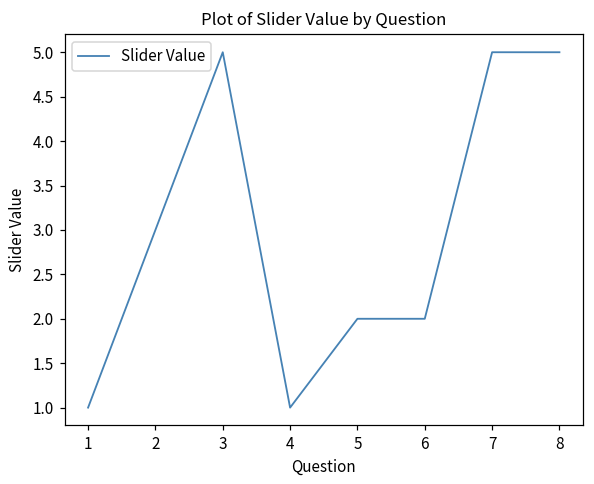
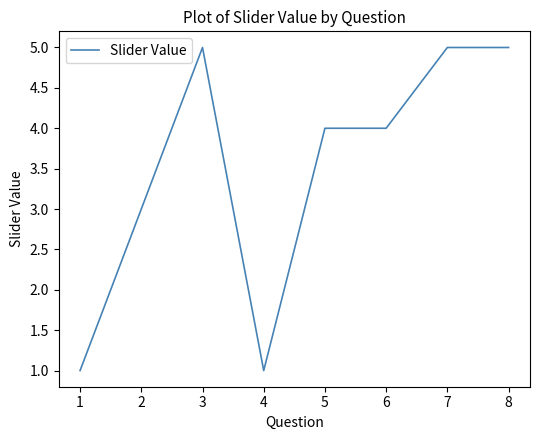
  {
    "1": 1,
    "2": 3,
    "3": 5,
    "4": 1,
-   "5": 2,
-   "6": 2,
+   "5": 4,
+   "6": 4,
    "7": 5,
    "8": 5
  }
